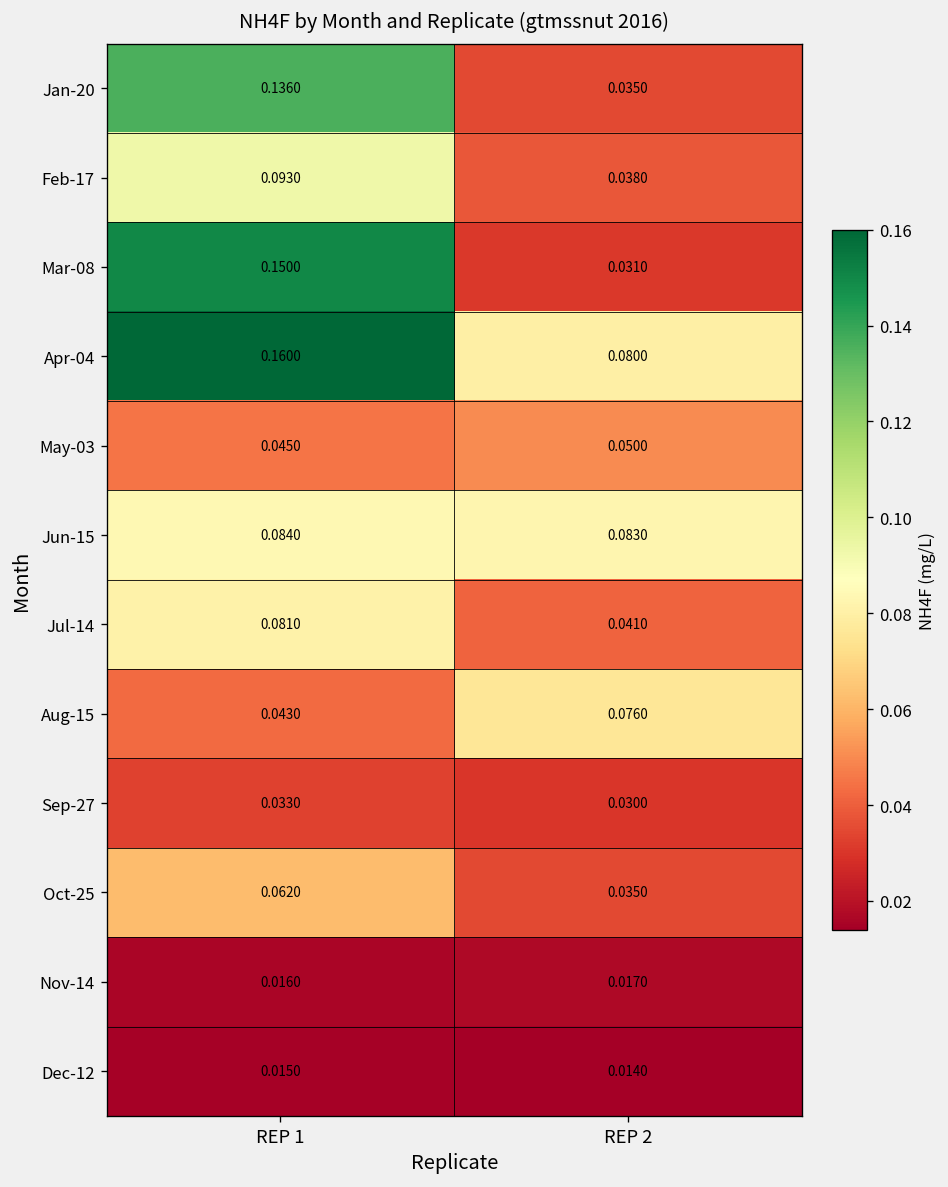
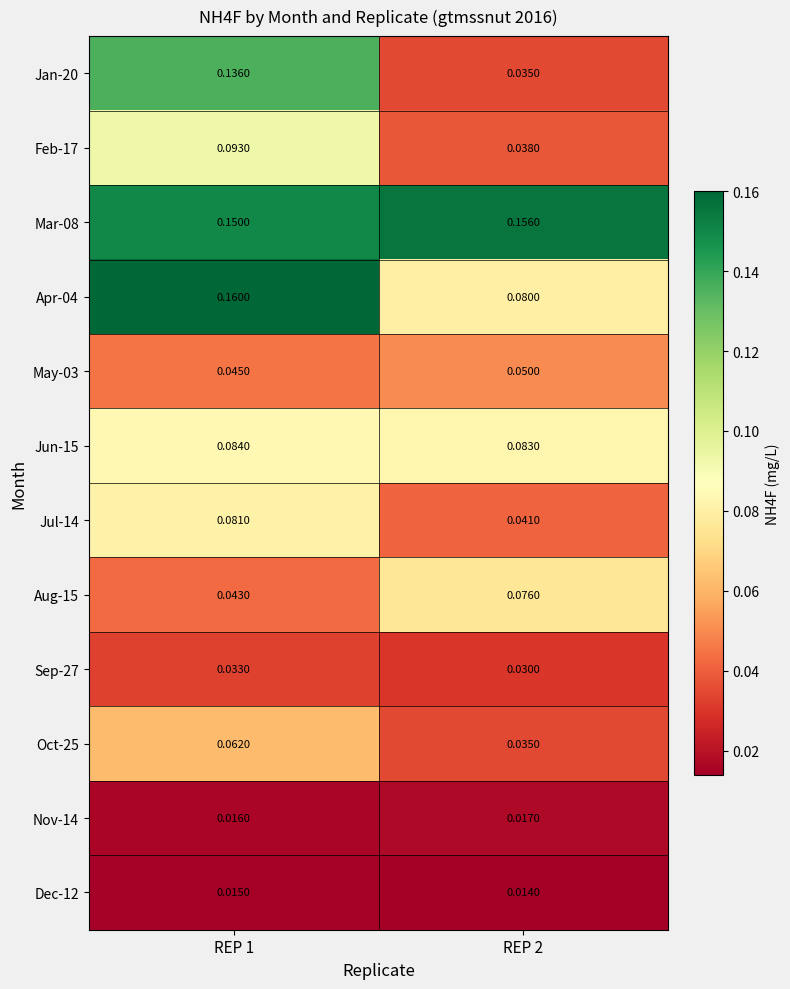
  {
    "Jan-20": {
      "REP 1": 0.1360,
      "REP 2": 0.0350
    },
    "Feb-17": {
      "REP 1": 0.0930,
      "REP 2": 0.0380
    },
    "Mar-08": {
      "REP 1": 0.1500,
-     "REP 2": 0.0310
+     "REP 2": 0.1560
    },
    "Apr-04": {
      "REP 1": 0.1600,
      "REP 2": 0.0800
    },
    "May-03": {
      "REP 1": 0.0450,
      "REP 2": 0.0500
    },
    "Jun-15": {
      "REP 1": 0.0840,
      "REP 2": 0.0830
    },
    "Jul-14": {
      "REP 1": 0.0810,
      "REP 2": 0.0410
    },
    "Aug-15": {
      "REP 1": 0.0430,
      "REP 2": 0.0760
    },
    "Sep-27": {
      "REP 1": 0.0330,
      "REP 2": 0.0300
    },
    "Oct-25": {
      "REP 1": 0.0620,
      "REP 2": 0.0350
    },
    "Nov-14": {
      "REP 1": 0.0160,
      "REP 2": 0.0170
    },
    "Dec-12": {
      "REP 1": 0.0150,
      "REP 2": 0.0140
    }
  }
